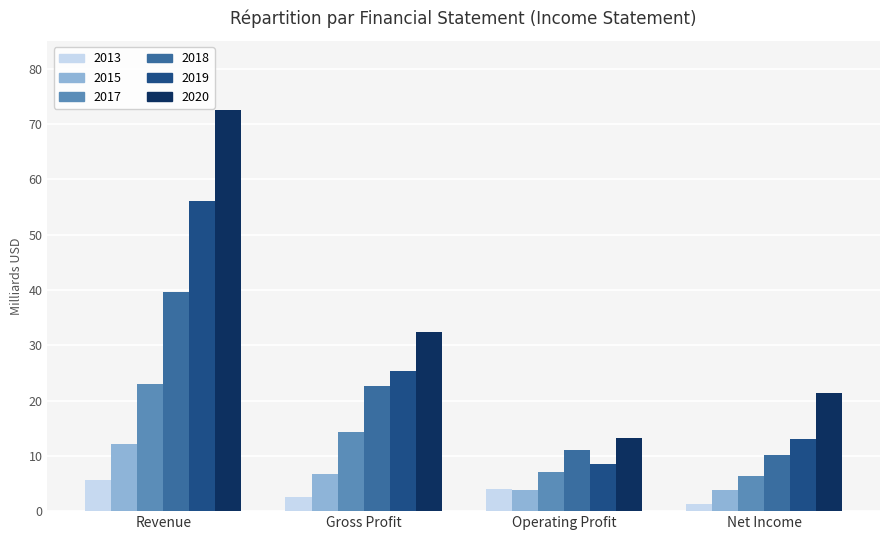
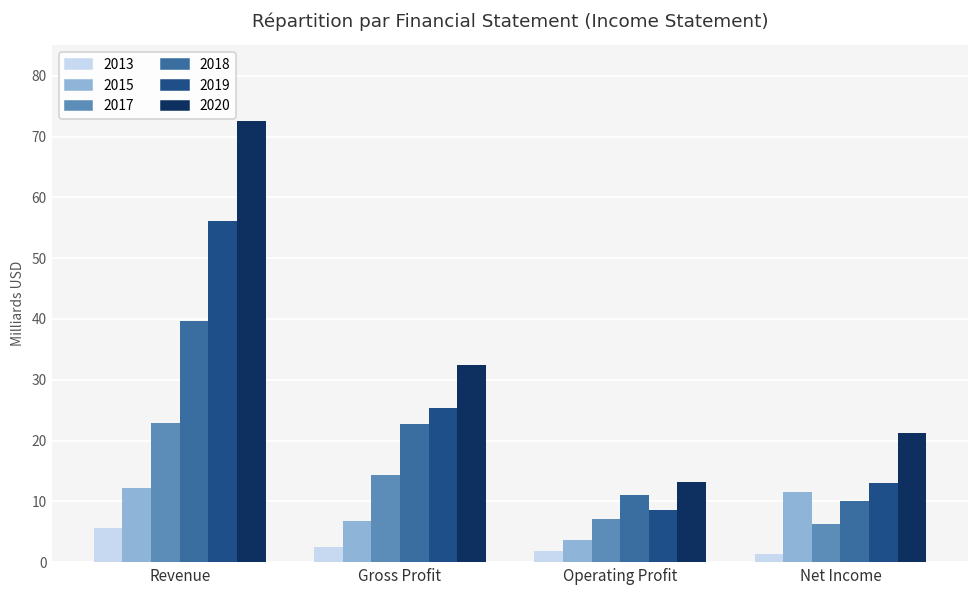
  {
    "2013": {
      "Revenue": 6,
      "Gross Profit": 2,
-     "Operating Profit": 4,
+     "Operating Profit": 2,
      "Net Income": 1
    },
    "2015": {
      "Revenue": 12,
      "Gross Profit": 7,
      "Operating Profit": 4,
-     "Net Income": 4
+     "Net Income": 11
    }
  }
